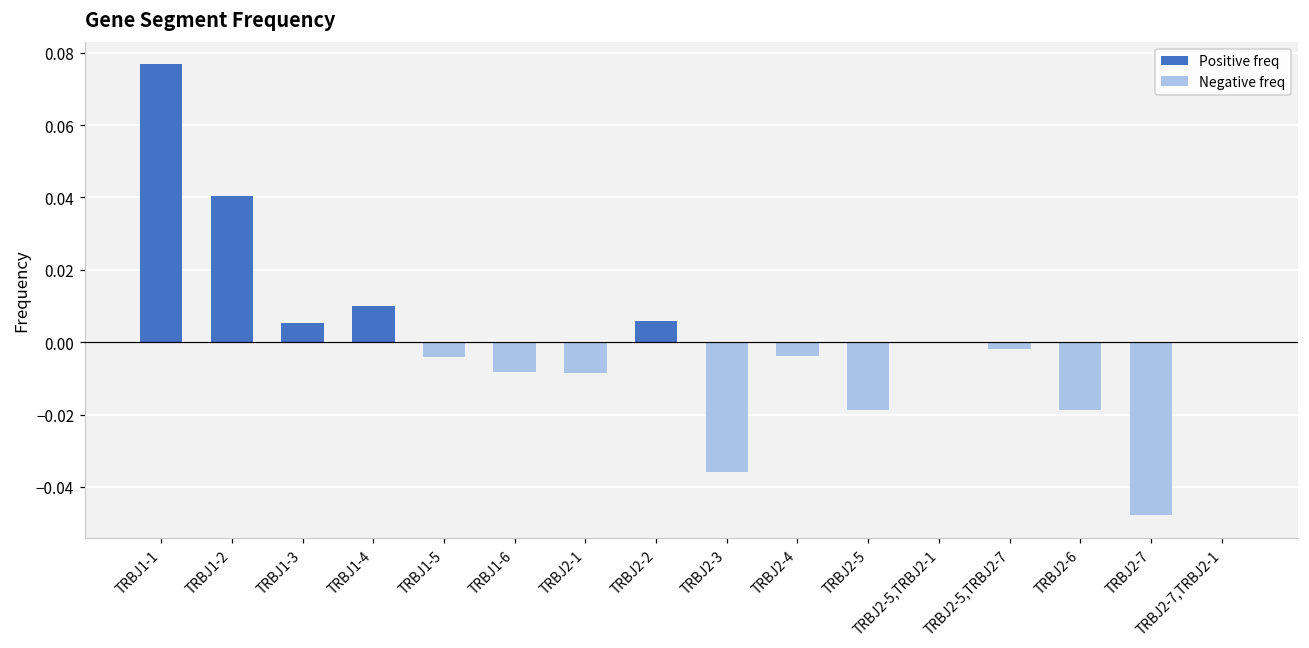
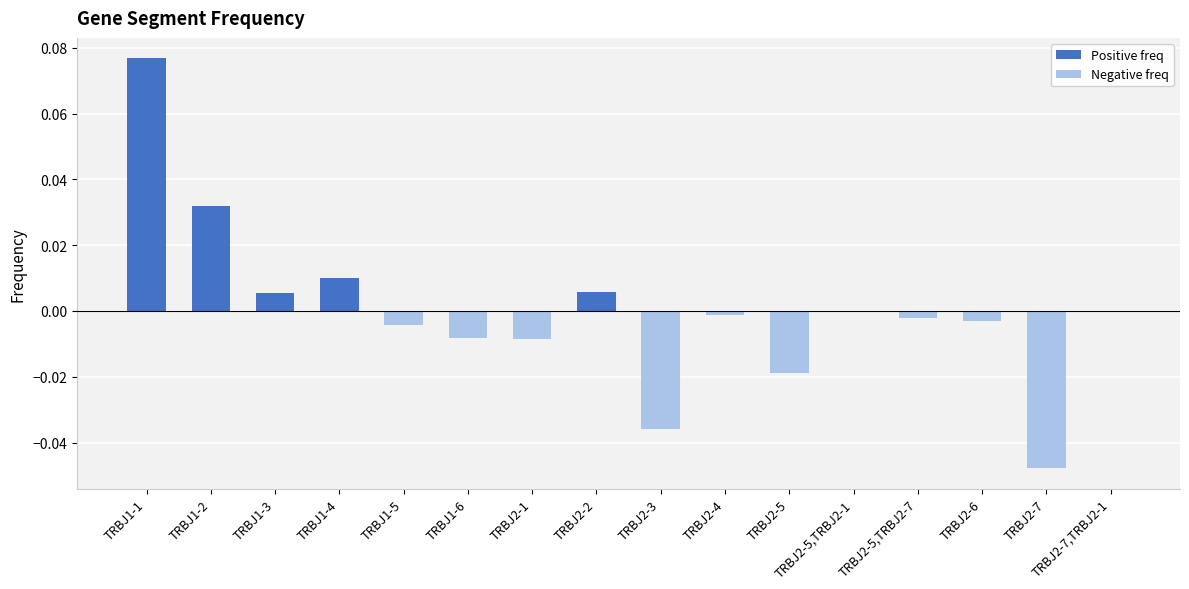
  {
    "Positive freq": {
      "TRBJ1-1": 0.077,
-     "TRBJ1-2": 0.040,
+     "TRBJ1-2": 0.032,
      "TRBJ1-3": 0.005,
      "TRBJ1-4": 0.010,
      "TRBJ1-5": 0.000,
      "TRBJ1-6": 0.000,
      "TRBJ2-1": 0.000,
      "TRBJ2-2": 0.006,
      "TRBJ2-3": 0.000,
      "TRBJ2-4": 0.000,
      "TRBJ2-5": 0.000,
      "TRBJ2-5,TRBJ2-7": 0.000,
      "TRBJ2-6": 0.000,
      "TRBJ2-7": 0.000,
      "TRBJ2-7,TRBJ2-1": 0.000
    },
    "Negative freq": {
      "TRBJ1-1": 0.000,
      "TRBJ1-2": 0.000,
      "TRBJ1-3": 0.000,
      "TRBJ1-4": 0.000,
      "TRBJ1-5": -0.004,
      "TRBJ1-6": -0.008,
      "TRBJ2-1": -0.009,
      "TRBJ2-2": 0.000,
      "TRBJ2-3": -0.036,
-     "TRBJ2-4": -0.004,
+     "TRBJ2-4": -0.001,
      "TRBJ2-5": -0.019,
      "TRBJ2-5,TRBJ2-1": 0.000,
      "TRBJ2-5,TRBJ2-7": -0.002,
-     "TRBJ2-6": -0.019,
+     "TRBJ2-6": -0.003,
      "TRBJ2-7": -0.048
    }
  }
